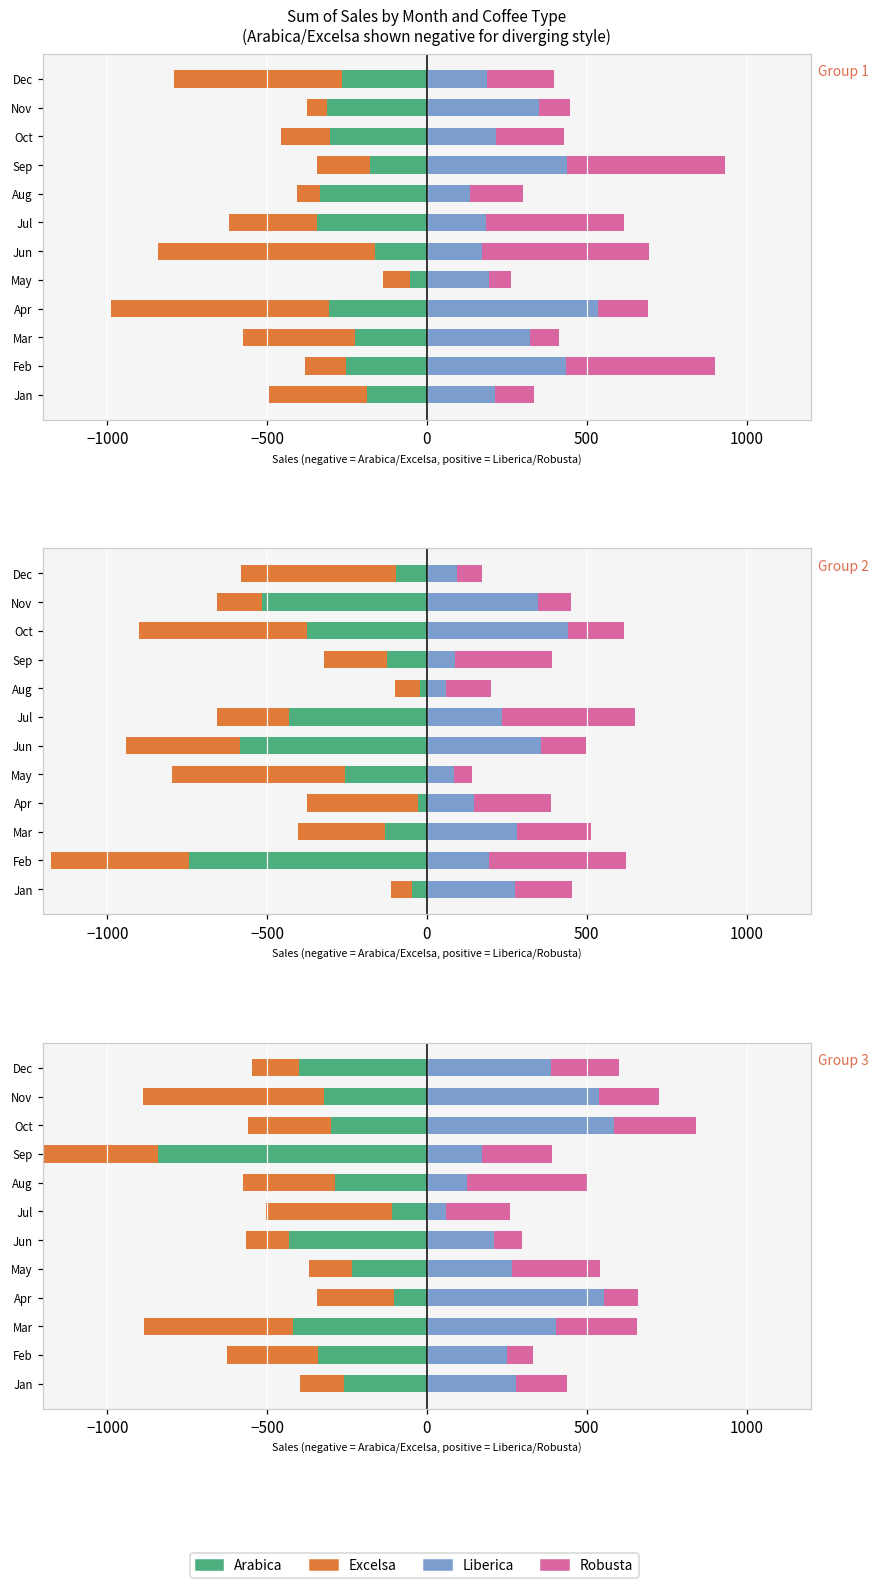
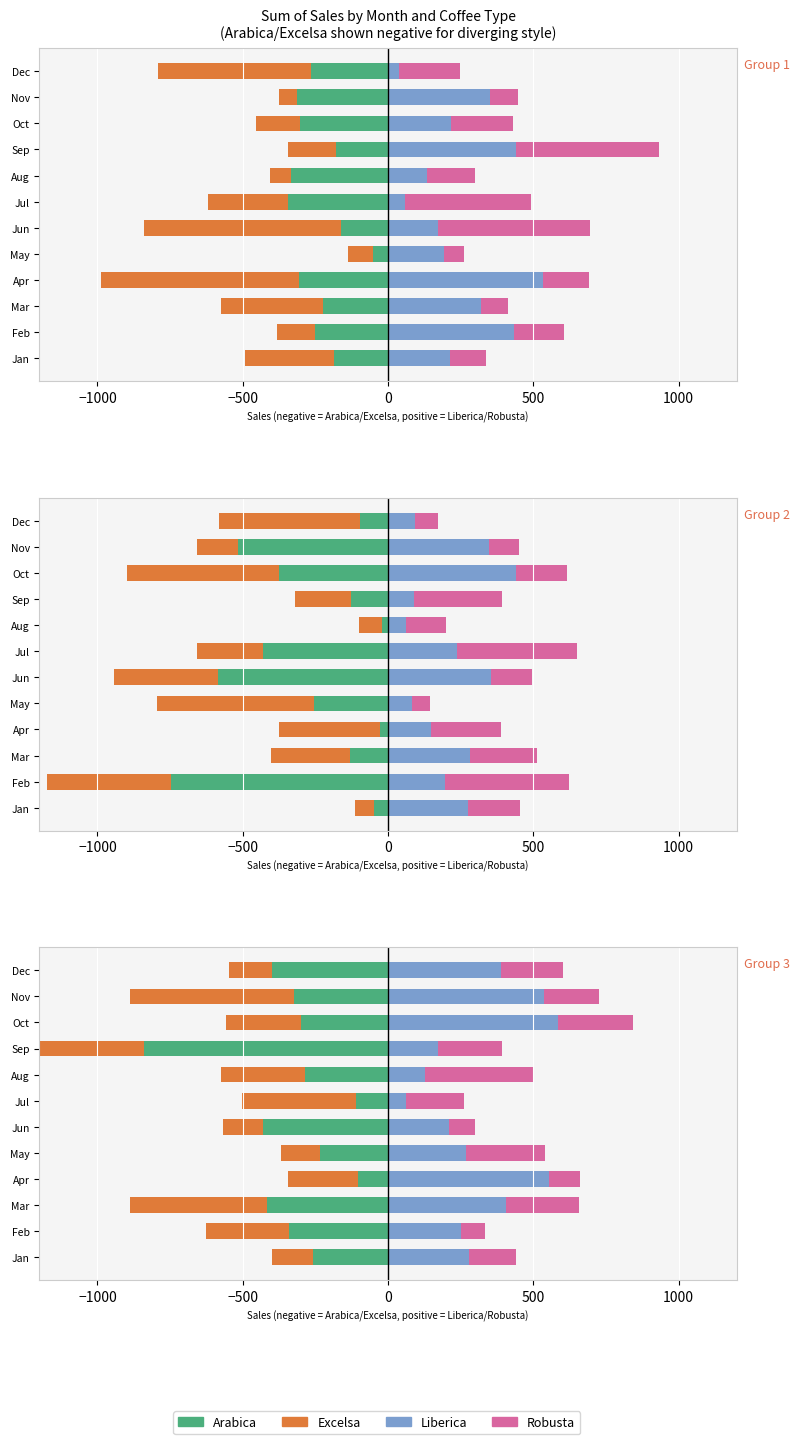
  {
    "Sum of Sales by Month and Coffee Type (Arabica/Excelsa shown negative for diverging style)": {
      "Arabica": {
        "Dec": -270,
        "Nov": -310,
        "Oct": -300,
        "Sep": -180,
        "Aug": -330,
        "Jul": -350,
        "Jun": -160,
        "May": -50,
        "Apr": -310,
        "Mar": -220,
        "Feb": -250,
        "Jan": -190
      },
      "Excelsa": {
        "Dec": -530,
        "Nov": -60,
        "Oct": -150,
        "Sep": -170,
        "Aug": -70,
        "Jul": -270,
        "Jun": -680,
        "May": -80,
        "Apr": -680,
        "Mar": -350,
        "Feb": -130,
        "Jan": -310
      },
      "Liberica": {
-       "Dec": 190,
+       "Dec": 40,
        "Nov": 350,
        "Oct": 220,
        "Sep": 440,
        "Aug": 130,
-       "Jul": 180,
+       "Jul": 60,
        "Jun": 170,
        "May": 190,
        "Apr": 530,
        "Mar": 320,
        "Feb": 430,
        "Jan": 210
      },
      "Robusta": {
        "Dec": 210,
        "Nov": 100,
        "Oct": 210,
        "Sep": 490,
        "Aug": 170,
        "Jul": 430,
        "Jun": 520,
        "May": 70,
        "Apr": 160,
        "Mar": 90,
-       "Feb": 470,
+       "Feb": 170,
        "Jan": 120
      }
    }
  }
